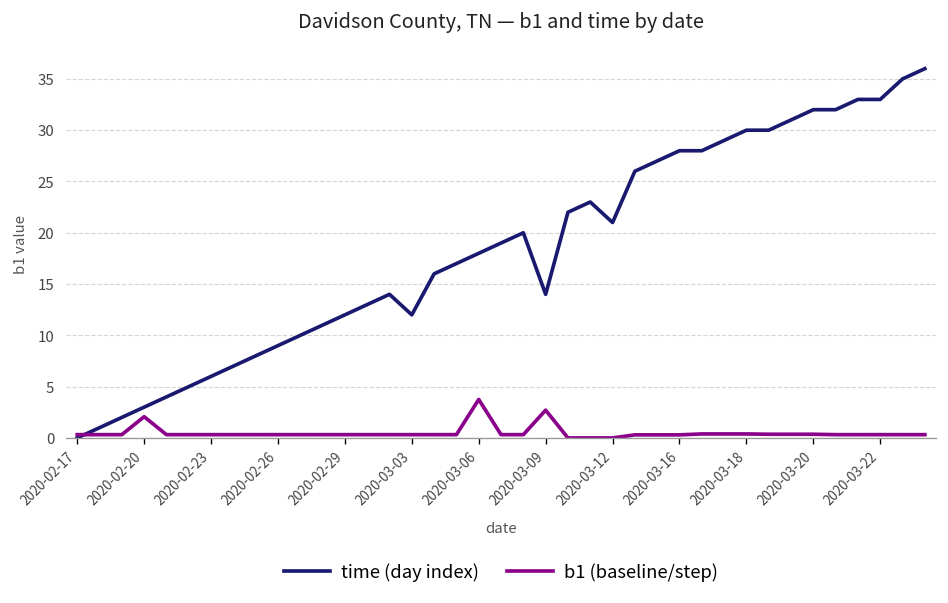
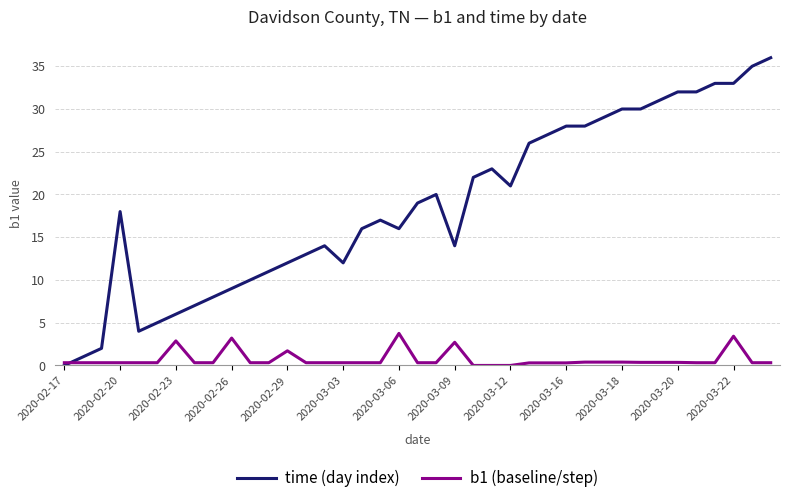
  {
    "time (day index)": {
      "2020-02-17": 0,
-     "2020-02-20": 3,
+     "2020-02-20": 18,
      "2020-02-23": 6,
      "2020-02-26": 9,
      "2020-02-29": 12,
      "2020-03-03": 12,
-     "2020-03-06": 18,
+     "2020-03-06": 16,
      "2020-03-09": 14,
      "2020-03-12": 21,
      "2020-03-22": 33
    },
    "b1 (baseline/step)": {
      "2020-02-17": 0,
-     "2020-02-20": 2,
-     "2020-02-23": 0,
-     "2020-02-26": 0,
-     "2020-02-29": 0,
+     "2020-02-20": 0,
+     "2020-02-23": 3,
+     "2020-02-26": 3,
+     "2020-02-29": 2,
      "2020-03-03": 0,
      "2020-03-06": 4,
      "2020-03-09": 3,
      "2020-03-12": 0,
-     "2020-03-22": 0
+     "2020-03-22": 3
    }
  }
